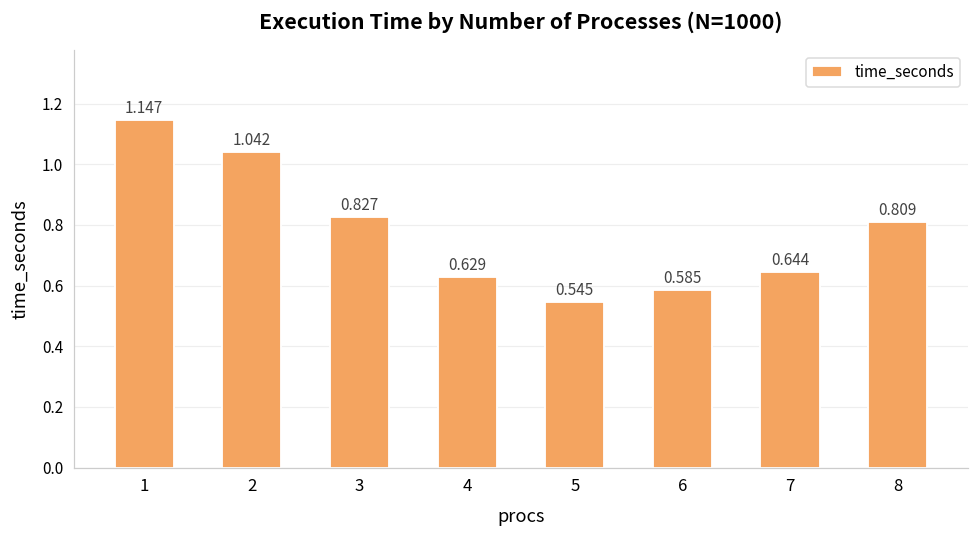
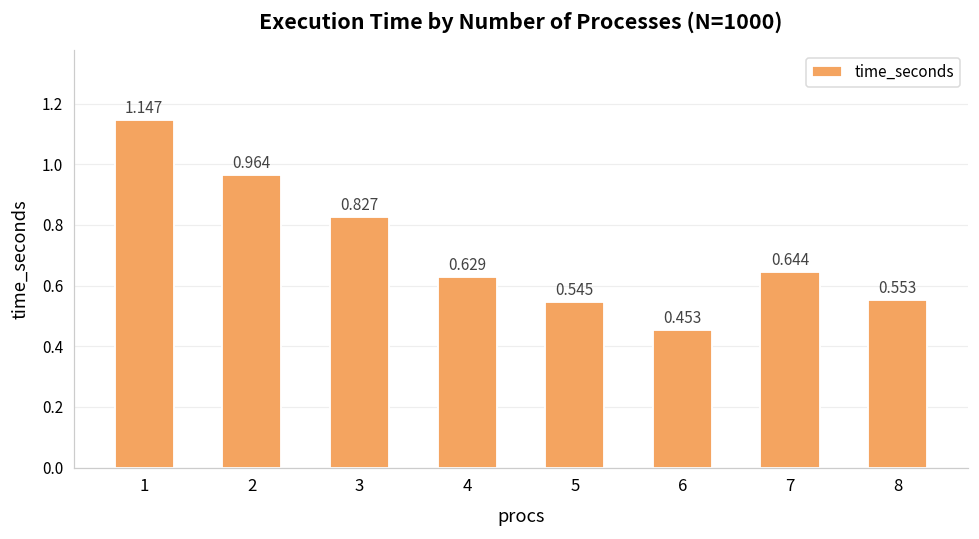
  {
    "1": 1.147,
-   "2": 1.042,
+   "2": 0.964,
    "3": 0.827,
    "4": 0.629,
    "5": 0.545,
-   "6": 0.585,
+   "6": 0.453,
    "7": 0.644,
-   "8": 0.809
+   "8": 0.553
  }
